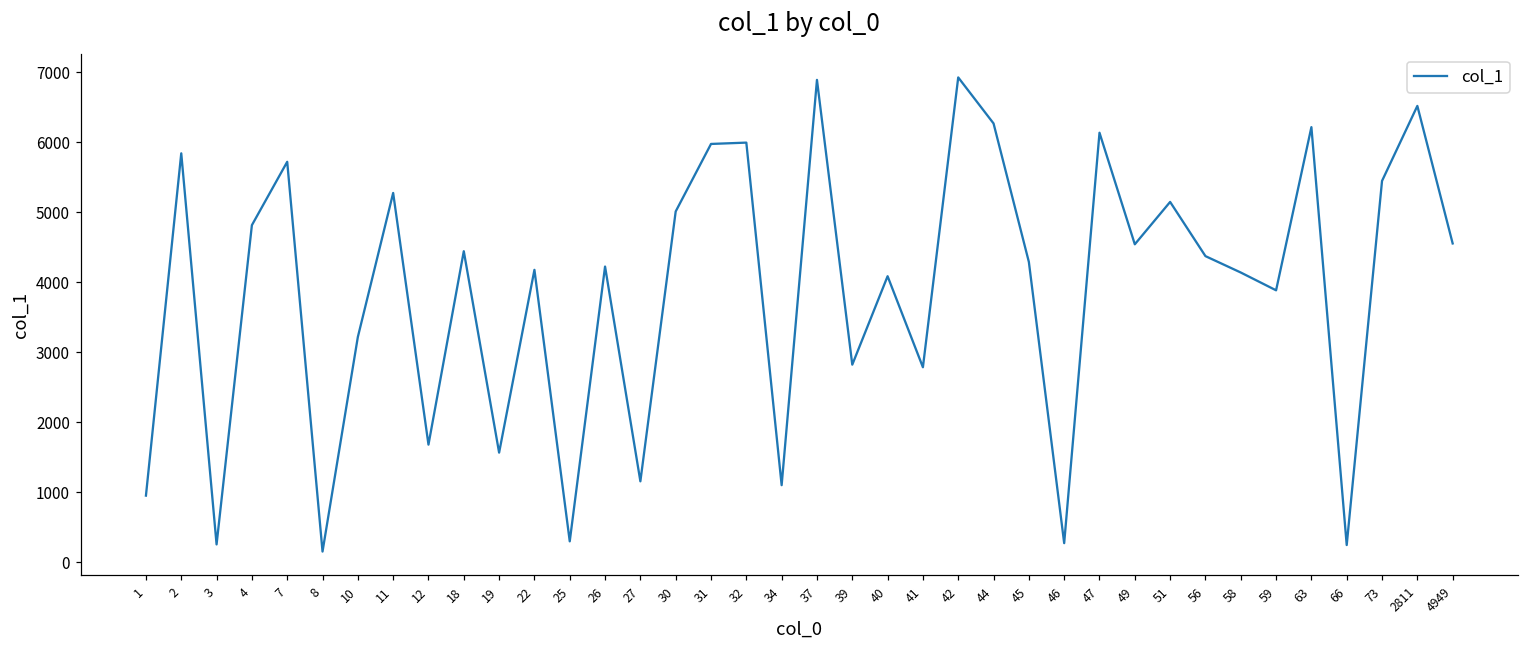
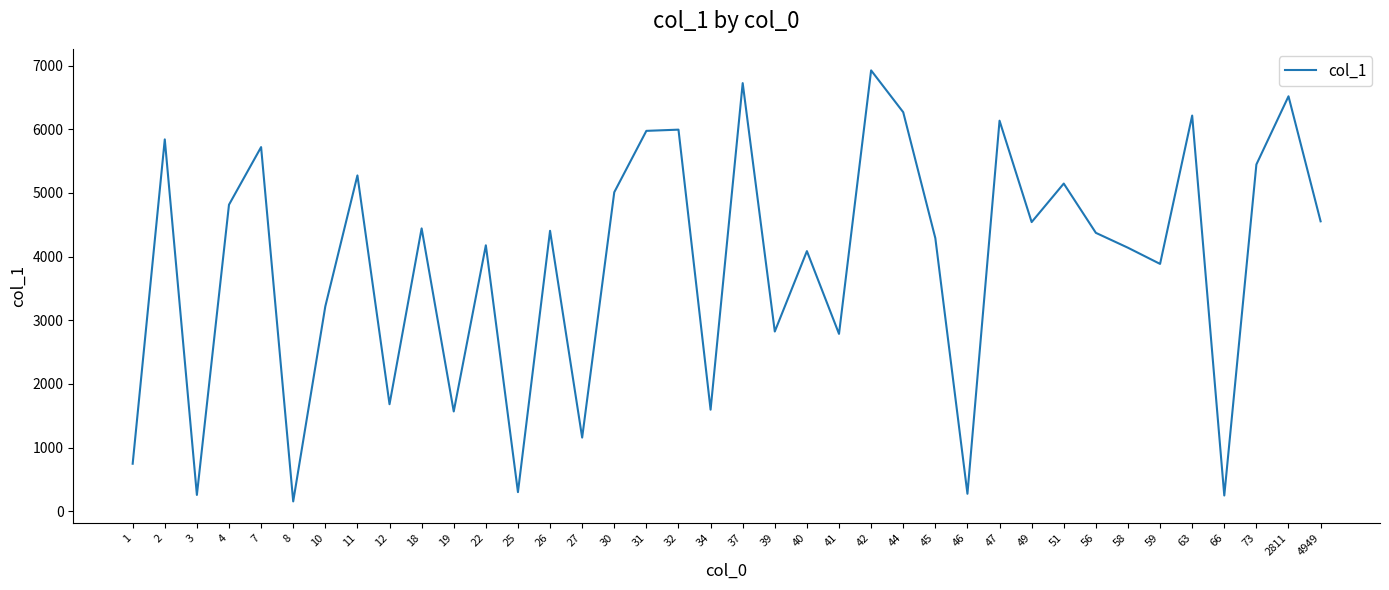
  {
-   "1": 1000,
+   "1": 700,
    "2": 5800,
    "3": 300,
    "4": 4800,
    "7": 5700,
    "8": 200,
    "10": 3200,
    "11": 5300,
    "12": 1700,
    "18": 4400,
    "19": 1600,
    "22": 4200,
    "25": 300,
-   "26": 4200,
+   "26": 4400,
    "27": 1200,
    "30": 5000,
    "31": 6000,
    "32": 6000,
-   "34": 1100,
-   "37": 6900,
+   "34": 1600,
+   "37": 6700,
    "39": 2800,
    "40": 4100,
    "41": 2800,
    "42": 6900,
    "44": 6300,
    "45": 4300,
    "46": 300,
    "47": 6100,
    "49": 4500,
    "51": 5100,
    "56": 4400,
    "58": 4100,
    "59": 3900,
    "63": 6200,
    "66": 200,
    "73": 5400,
    "2811": 6500,
    "4949": 4600
  }
